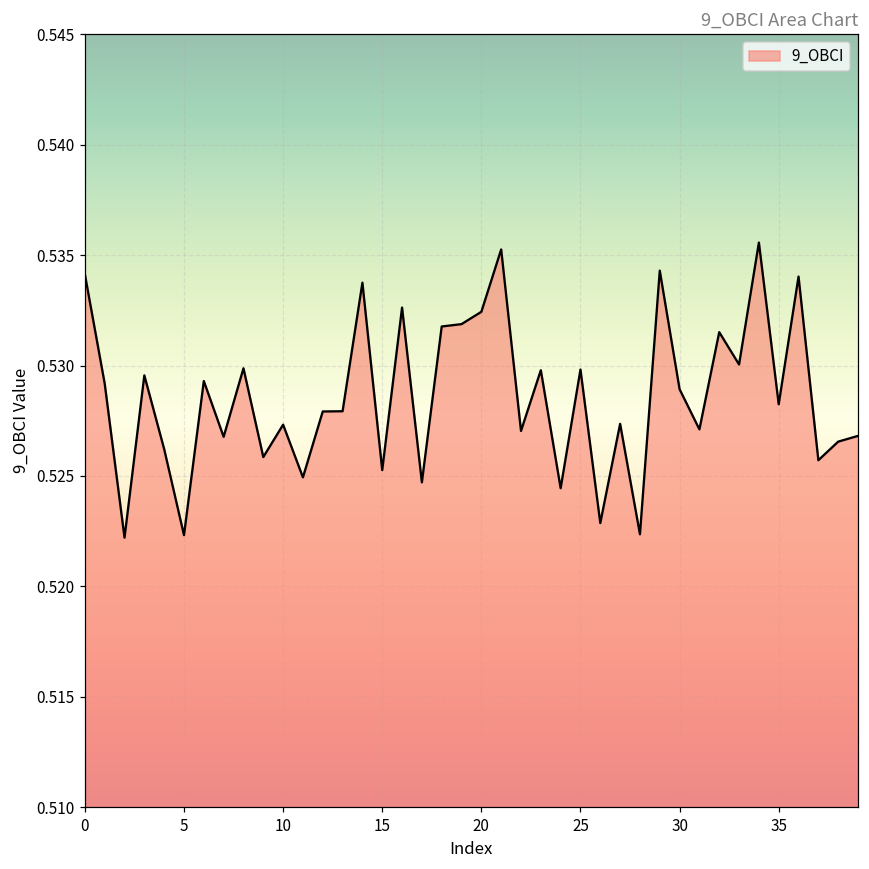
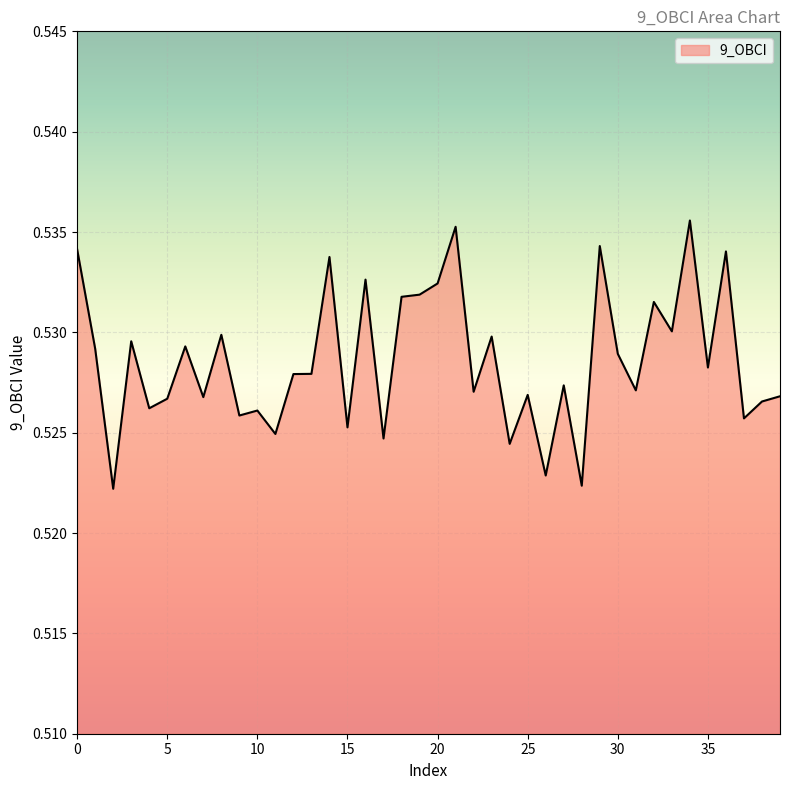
  {
    "0": 0.5341,
-   "5": 0.5223,
-   "10": 0.5273,
+   "5": 0.5267,
+   "10": 0.5261,
    "15": 0.5253,
    "20": 0.5324,
-   "25": 0.5298,
+   "25": 0.5269,
    "30": 0.5289,
    "35": 0.5282
  }
